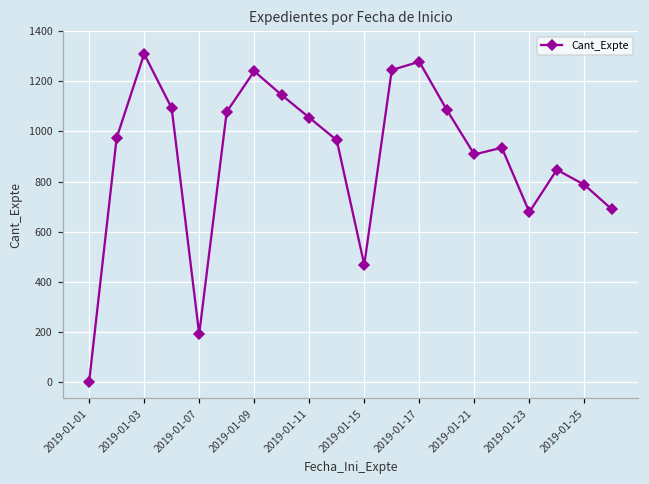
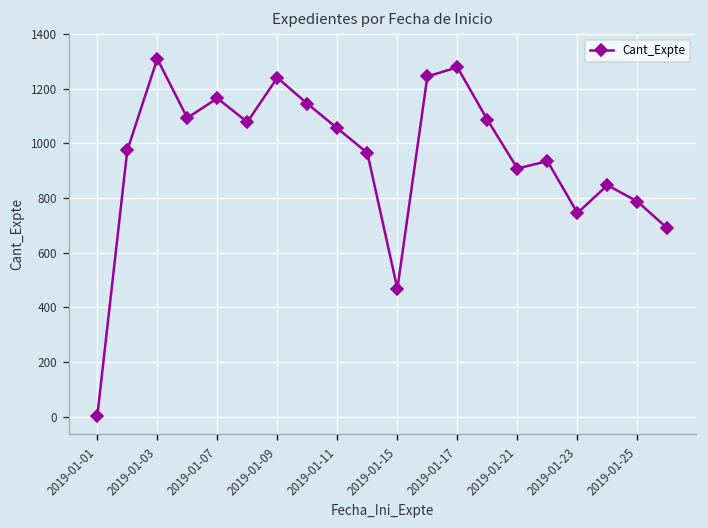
  {
    "2019-01-01": 0,
    "2019-01-03": 1310,
-   "2019-01-07": 190,
+   "2019-01-07": 1170,
    "2019-01-09": 1240,
    "2019-01-11": 1060,
    "2019-01-15": 470,
    "2019-01-17": 1280,
    "2019-01-21": 910,
-   "2019-01-23": 680,
+   "2019-01-23": 750,
    "2019-01-25": 790
  }
